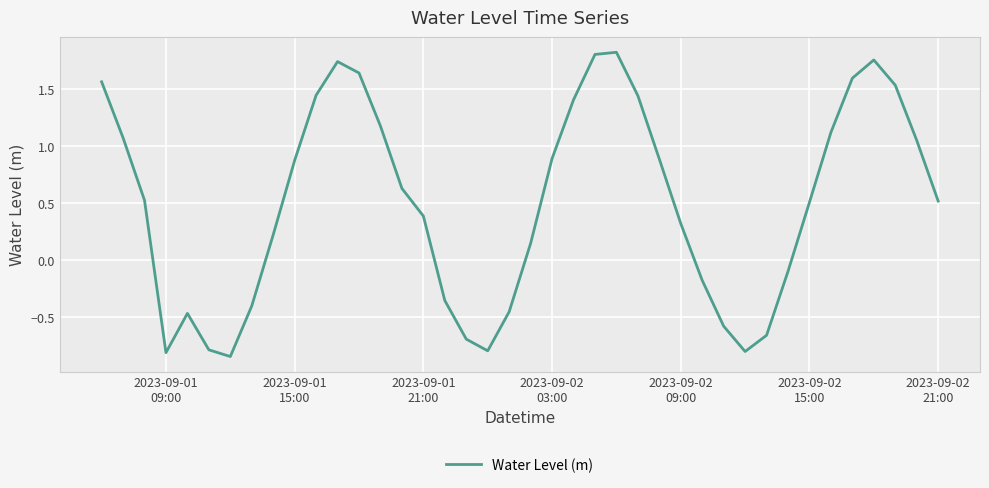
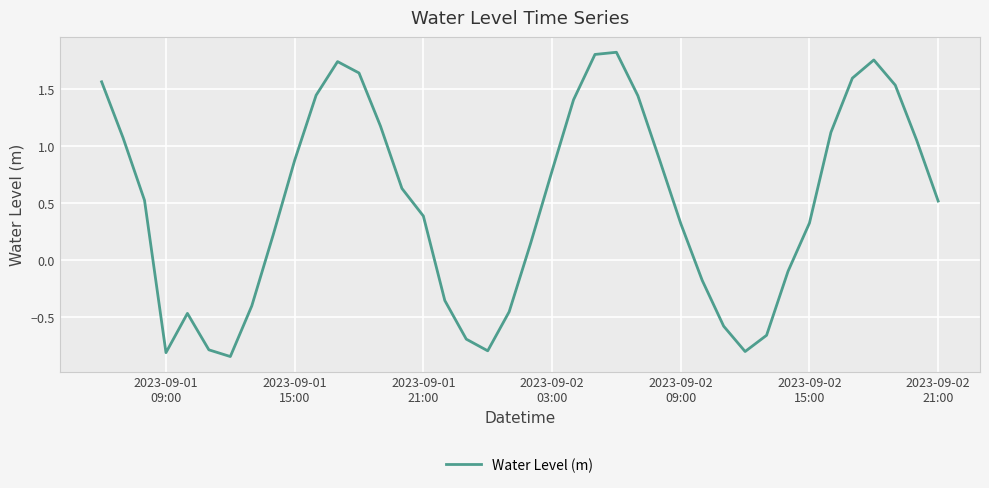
  {
    "2023-09-01 09:00": -0.81,
    "2023-09-01 15:00": 0.87,
    "2023-09-01 21:00": 0.39,
-   "2023-09-02 03:00": 0.89,
+   "2023-09-02 03:00": 0.78,
    "2023-09-02 09:00": 0.32,
-   "2023-09-02 15:00": 0.51,
+   "2023-09-02 15:00": 0.33,
    "2023-09-02 21:00": 0.52
  }
